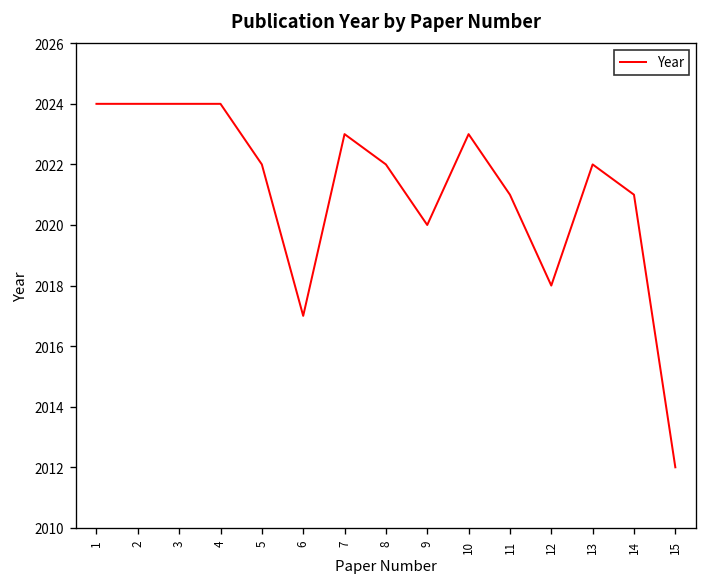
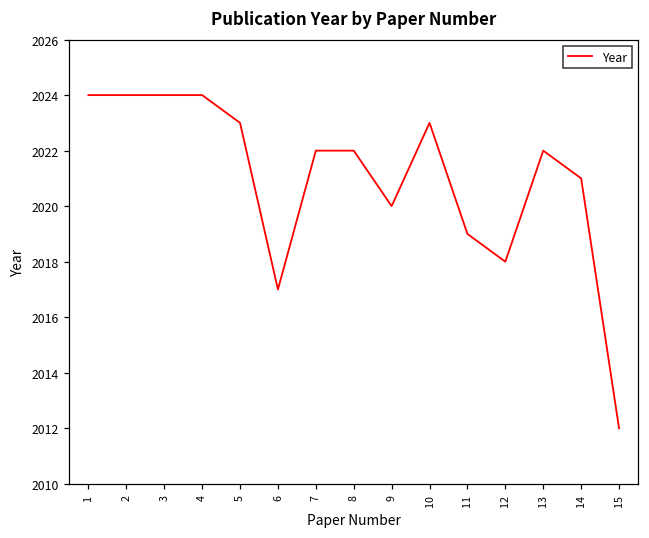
  {
    "1": 2024,
    "2": 2024,
    "3": 2024,
    "4": 2024,
-   "5": 2022,
+   "5": 2023,
    "6": 2017,
-   "7": 2023,
+   "7": 2022,
    "8": 2022,
    "9": 2020,
    "10": 2023,
-   "11": 2021,
+   "11": 2019,
    "12": 2018,
    "13": 2022,
    "14": 2021,
    "15": 2012
  }
